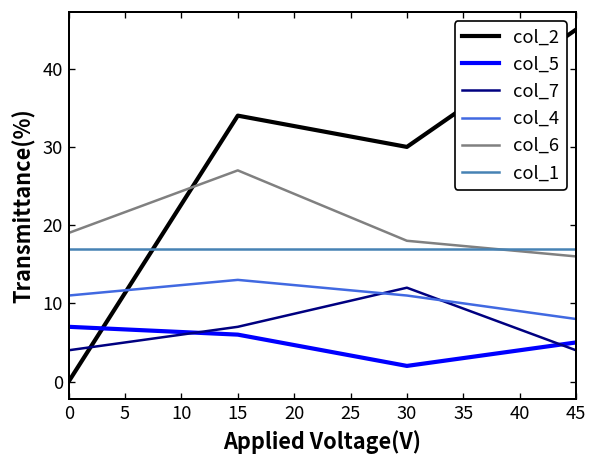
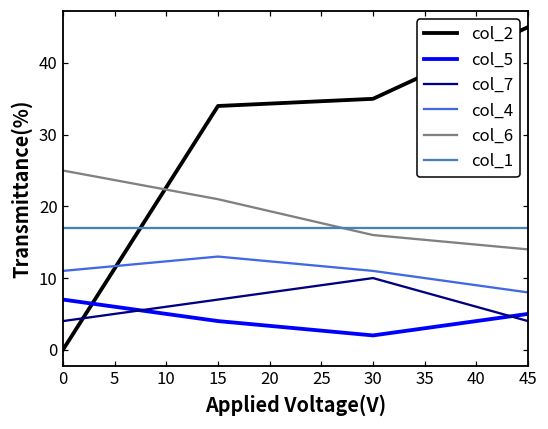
  {
    "col_2": {
      "0": 0,
      "15": 34,
-     "30": 30,
+     "30": 35,
      "45": 45
    },
    "col_5": {
      "0": 7,
-     "15": 6,
+     "15": 4,
      "30": 2,
      "45": 5
    },
    "col_7": {
      "0": 4,
      "15": 7,
-     "30": 12,
+     "30": 10,
      "45": 4
    },
    "col_6": {
-     "0": 19,
-     "15": 27,
-     "30": 18,
-     "45": 16
+     "0": 25,
+     "15": 21,
+     "30": 16,
+     "45": 14
    }
  }
